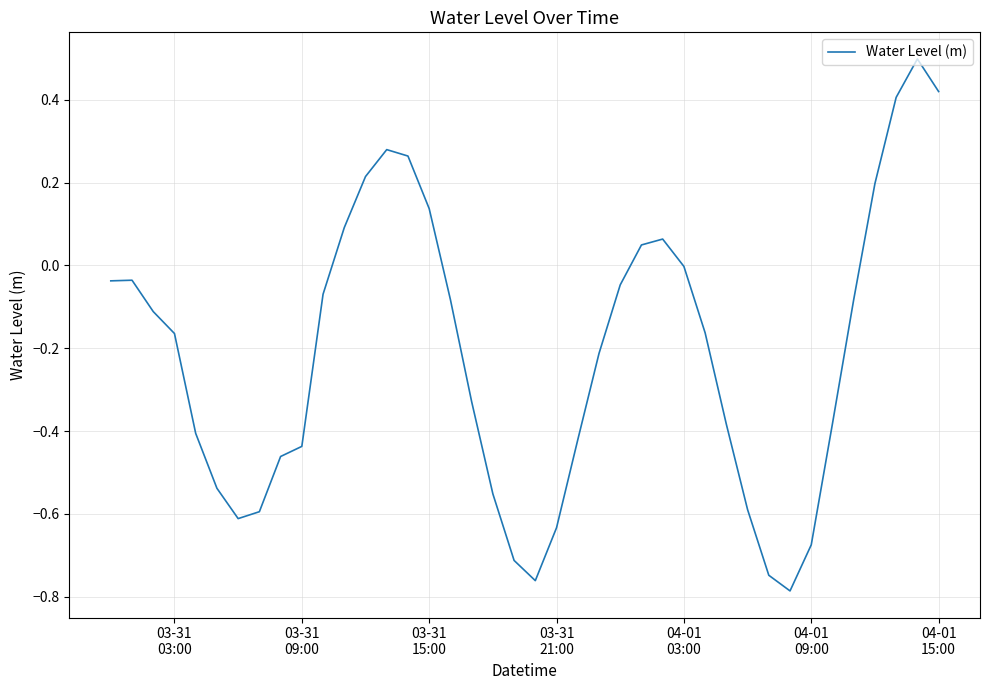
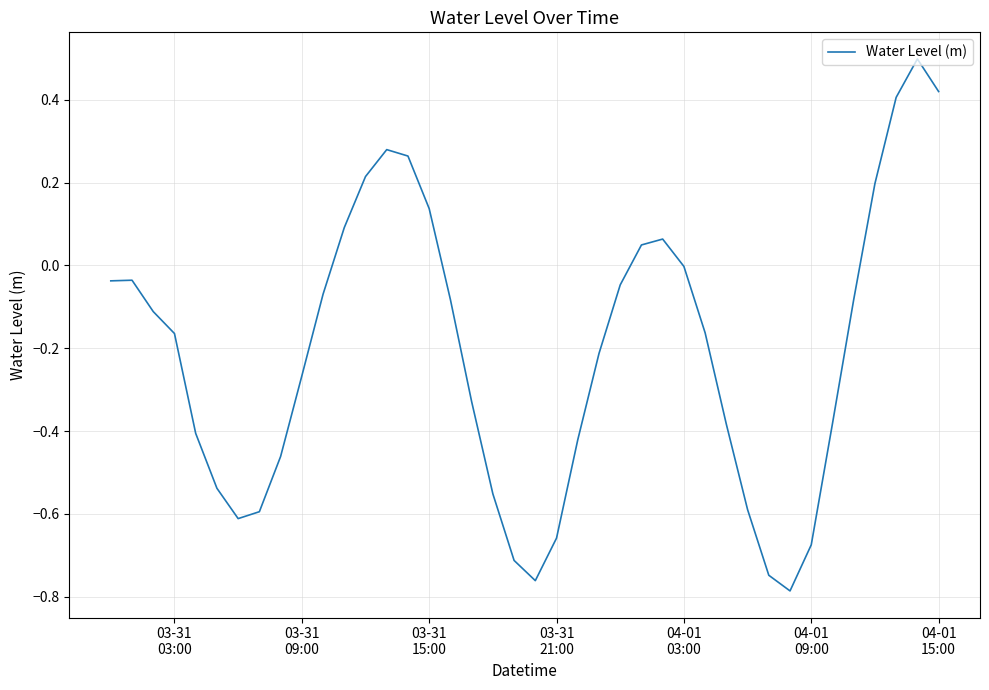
  {
    "03-31 03:00": -0.16,
-   "03-31 09:00": -0.44,
+   "03-31 09:00": -0.27,
    "03-31 15:00": 0.14,
-   "03-31 21:00": -0.63,
+   "03-31 21:00": -0.66,
    "04-01 03:00": 0.00,
    "04-01 09:00": -0.67,
    "04-01 15:00": 0.42
  }
